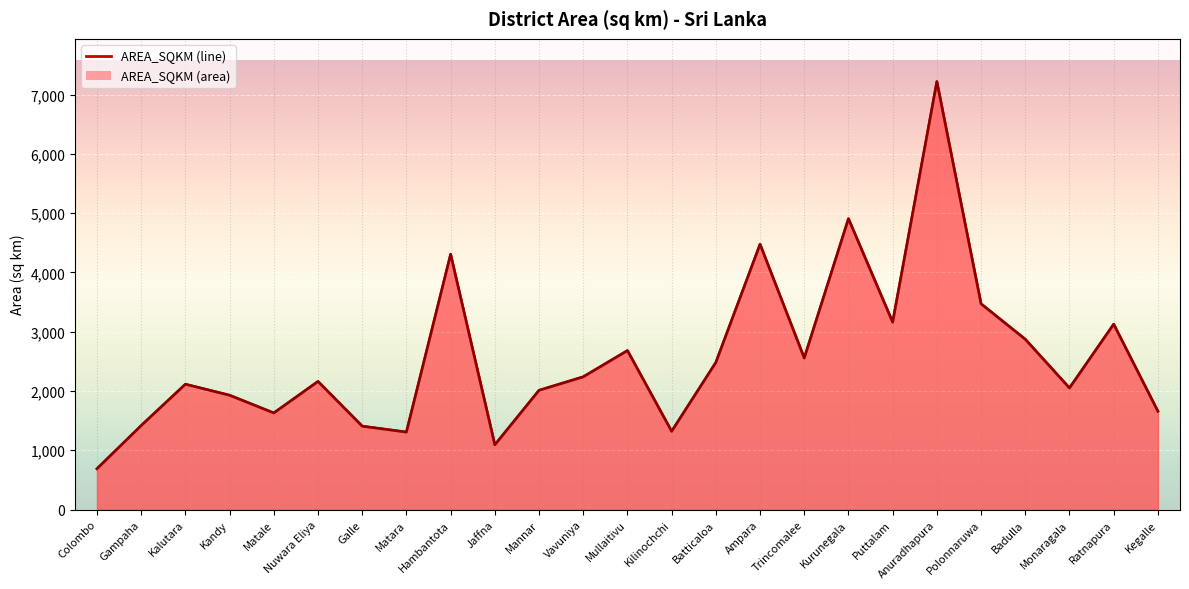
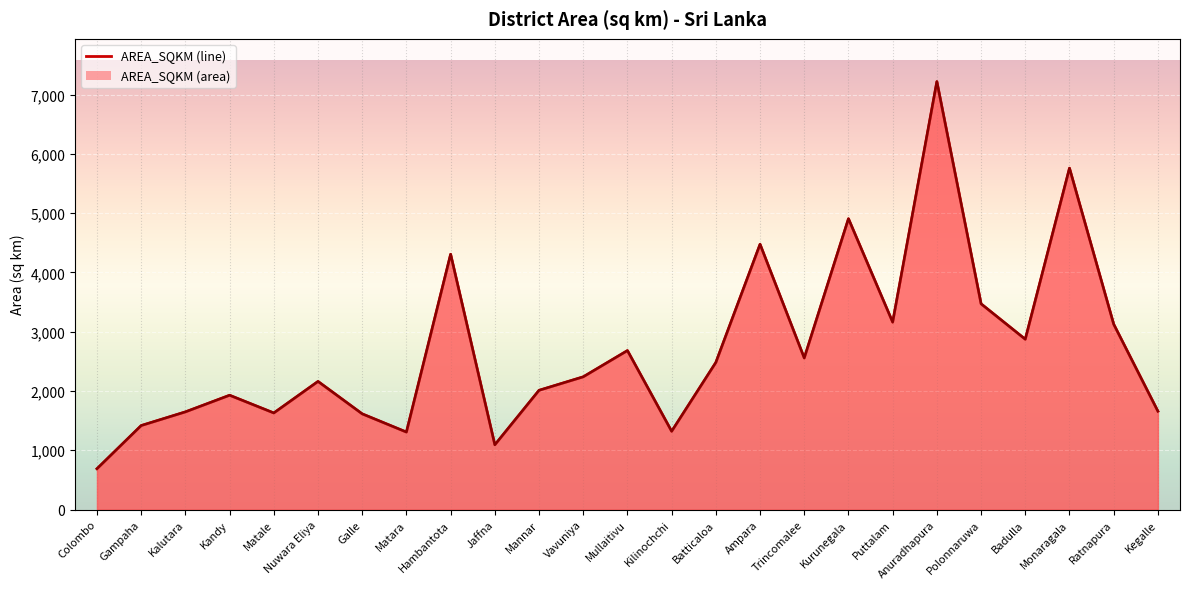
  {
    "Colombo": "700",
    "Gampaha": "1,400",
-   "Kalutara": "2,100",
+   "Kalutara": "1,600",
    "Kandy": "1,900",
    "Matale": "1,600",
    "Nuwara Eliya": "2,200",
-   "Galle": "1,400",
+   "Galle": "1,600",
    "Matara": "1,300",
    "Hambantota": "4,300",
    "Jaffna": "1,100",
    "Mannar": "2,000",
    "Vavuniya": "2,200",
    "Mullaitivu": "2,700",
    "Kilinochchi": "1,300",
    "Batticaloa": "2,500",
    "Ampara": "4,500",
    "Trincomalee": "2,600",
    "Kurunegala": "4,900",
    "Puttalam": "3,200",
    "Anuradhapura": "7,200",
    "Polonnaruwa": "3,500",
    "Badulla": "2,900",
-   "Monaragala": "2,100",
+   "Monaragala": "5,800",
    "Ratnapura": "3,100",
    "Kegalle": "1,700"
  }
